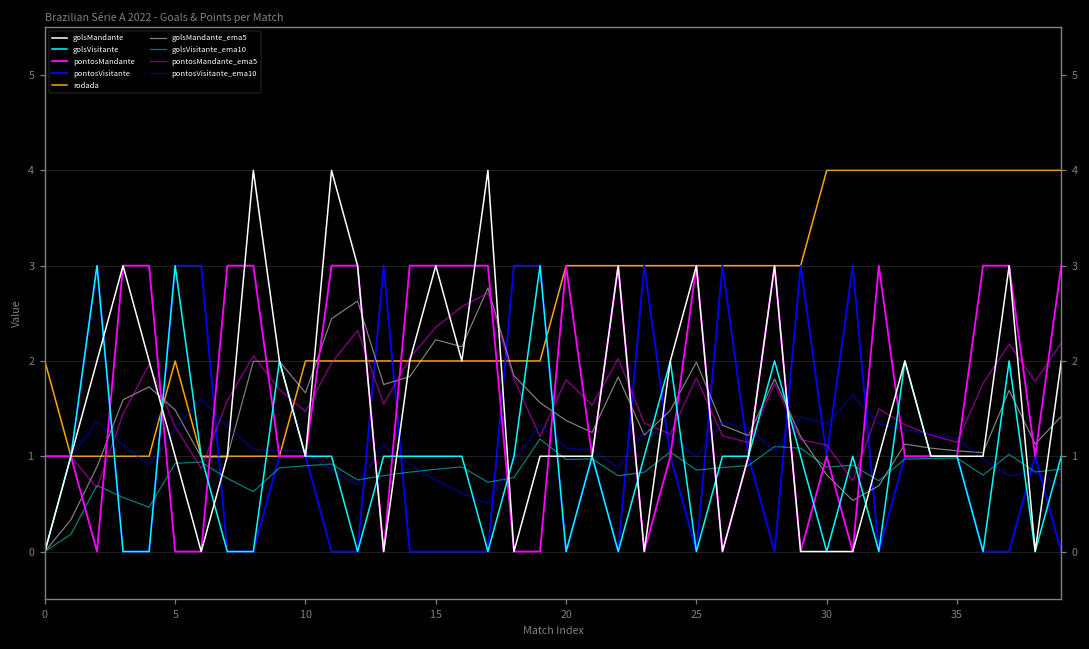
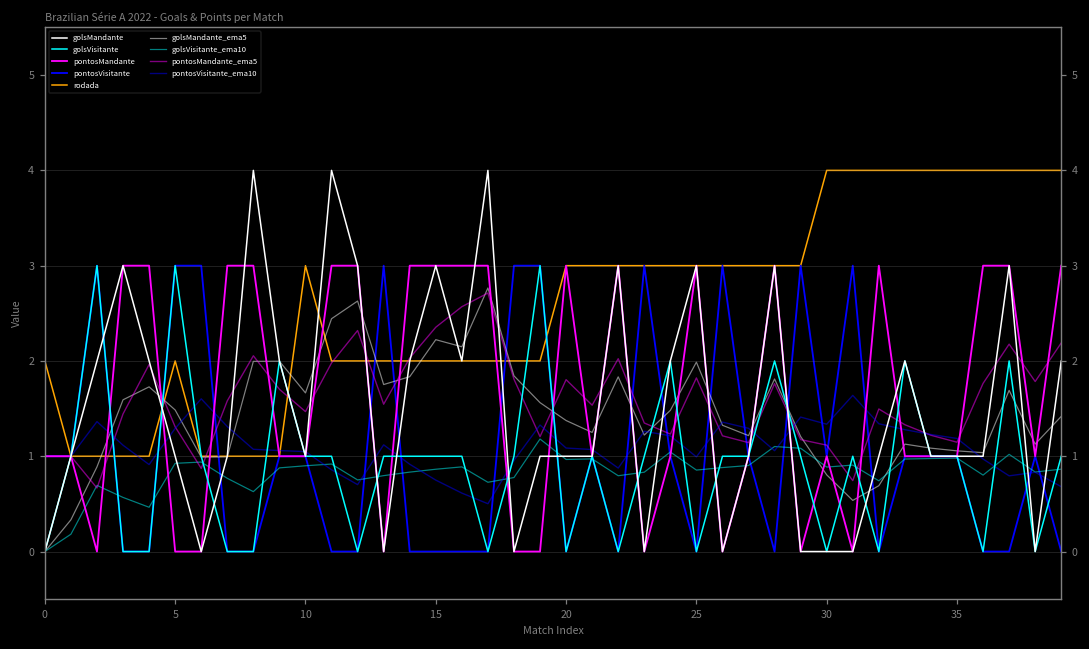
  {
    "rodada": {
      "0": 2,
      "5": 2,
-     "10": 2,
+     "10": 3,
      "15": 2,
      "30": 4,
      "35": 4
    }
  }
